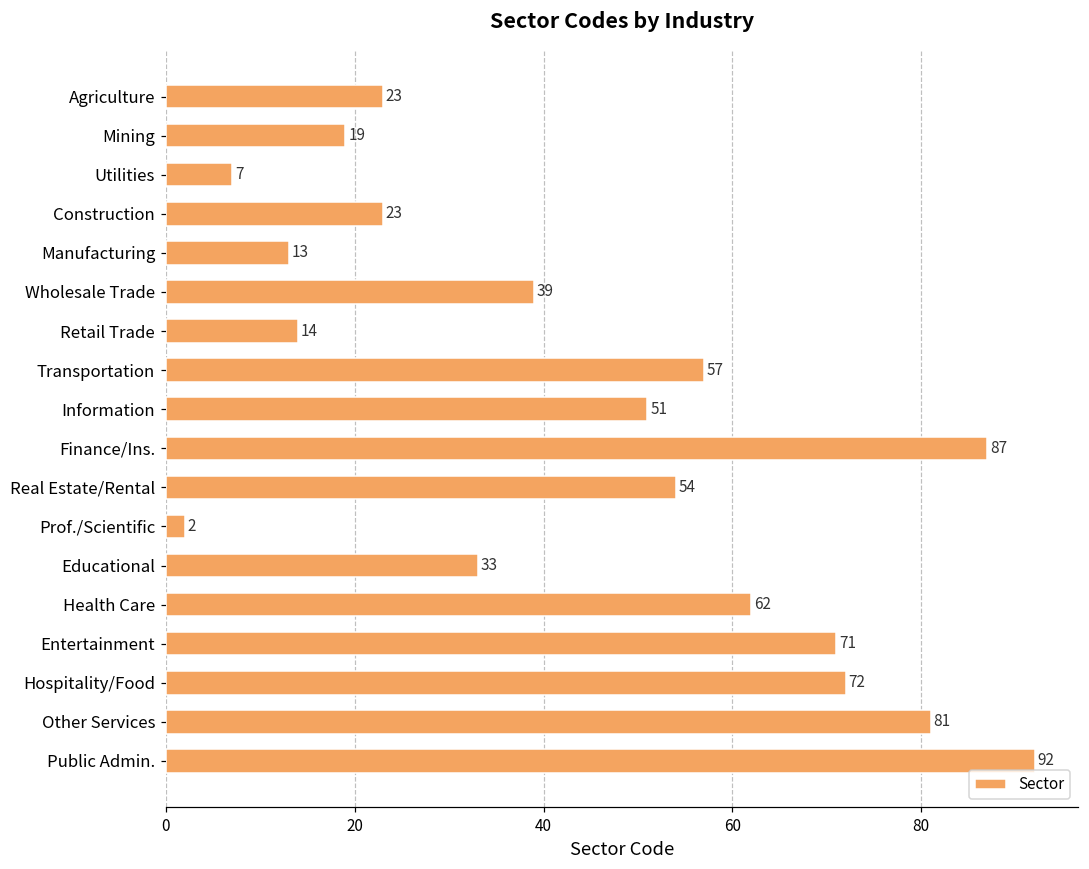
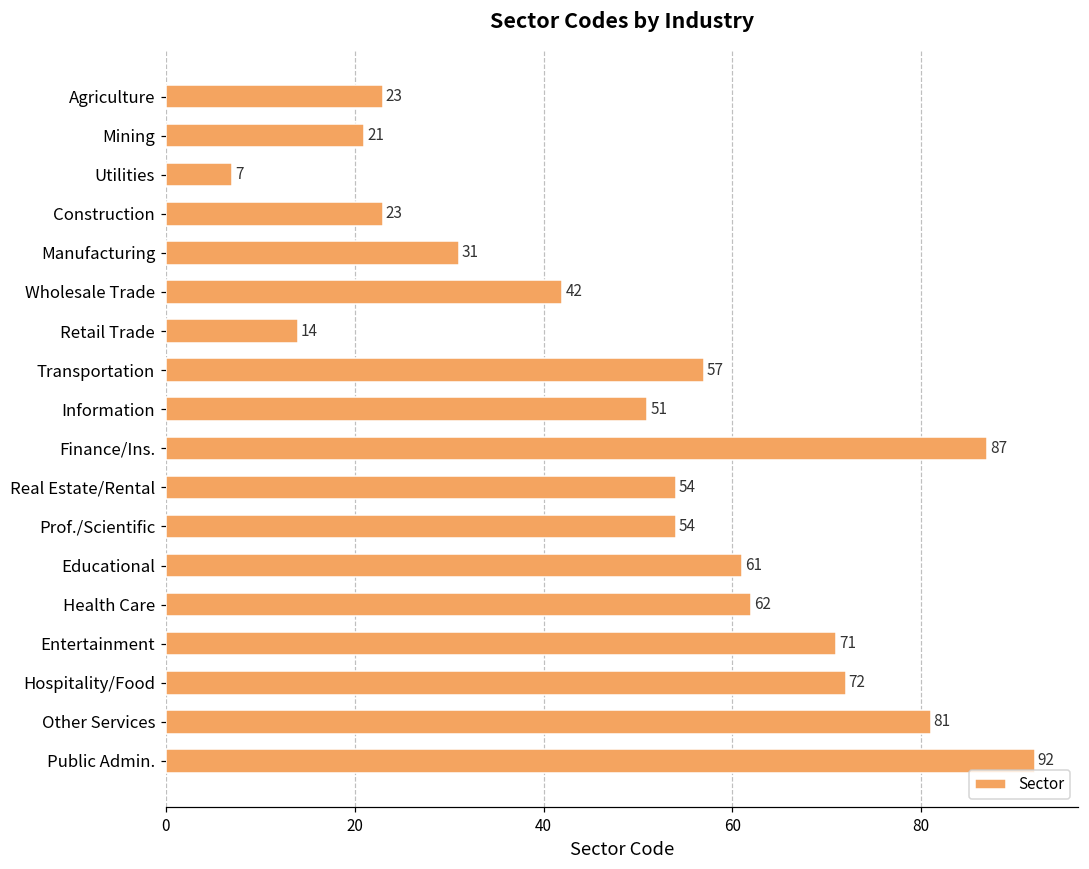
  {
    "Agriculture": 23,
-   "Mining": 19,
+   "Mining": 21,
    "Utilities": 7,
    "Construction": 23,
-   "Manufacturing": 13,
-   "Wholesale Trade": 39,
+   "Manufacturing": 31,
+   "Wholesale Trade": 42,
    "Retail Trade": 14,
    "Transportation": 57,
    "Information": 51,
    "Finance/Ins.": 87,
    "Real Estate/Rental": 54,
-   "Prof./Scientific": 2,
-   "Educational": 33,
+   "Prof./Scientific": 54,
+   "Educational": 61,
    "Health Care": 62,
    "Entertainment": 71,
    "Hospitality/Food": 72,
    "Other Services": 81,
    "Public Admin.": 92
  }
